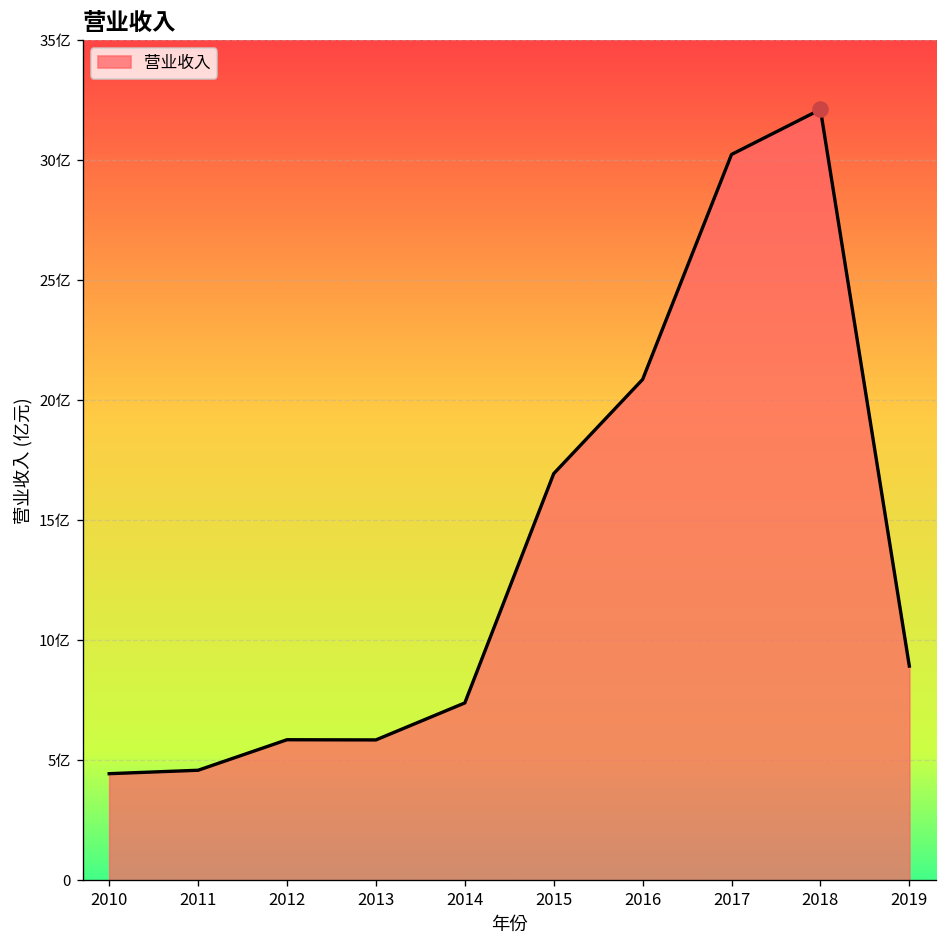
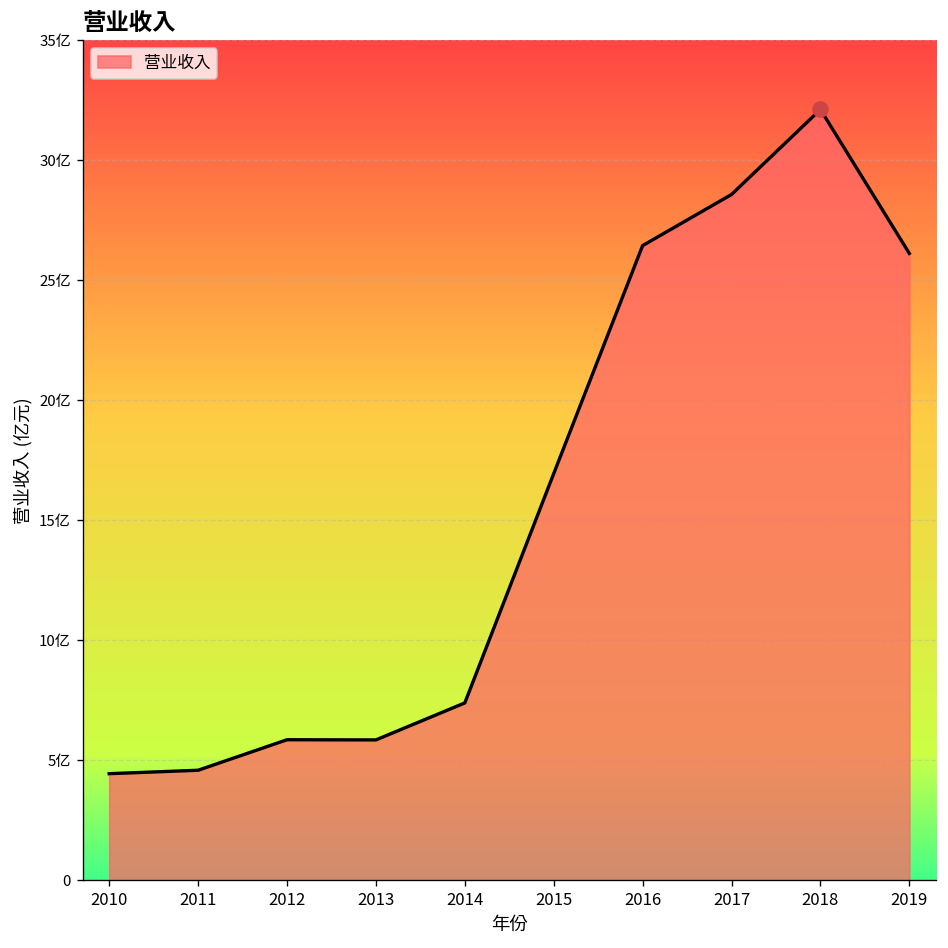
  {
    "营业收入": {
      "2010": "4.4亿",
      "2011": "4.6亿",
      "2012": "5.9亿",
      "2013": "5.9亿",
      "2014": "7.4亿",
      "2015": "16.9亿",
-     "2016": "20.9亿",
-     "2017": "30.2亿",
-     "2019": "8.9亿"
+     "2016": "26.4亿",
+     "2017": "28.6亿",
+     "2019": "26.1亿"
    }
  }
